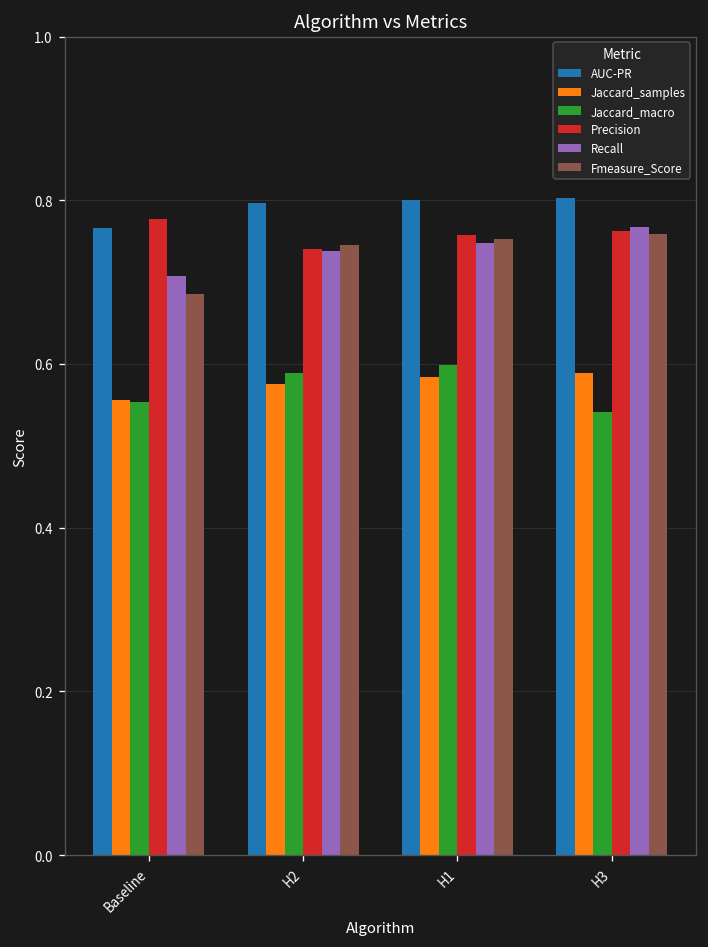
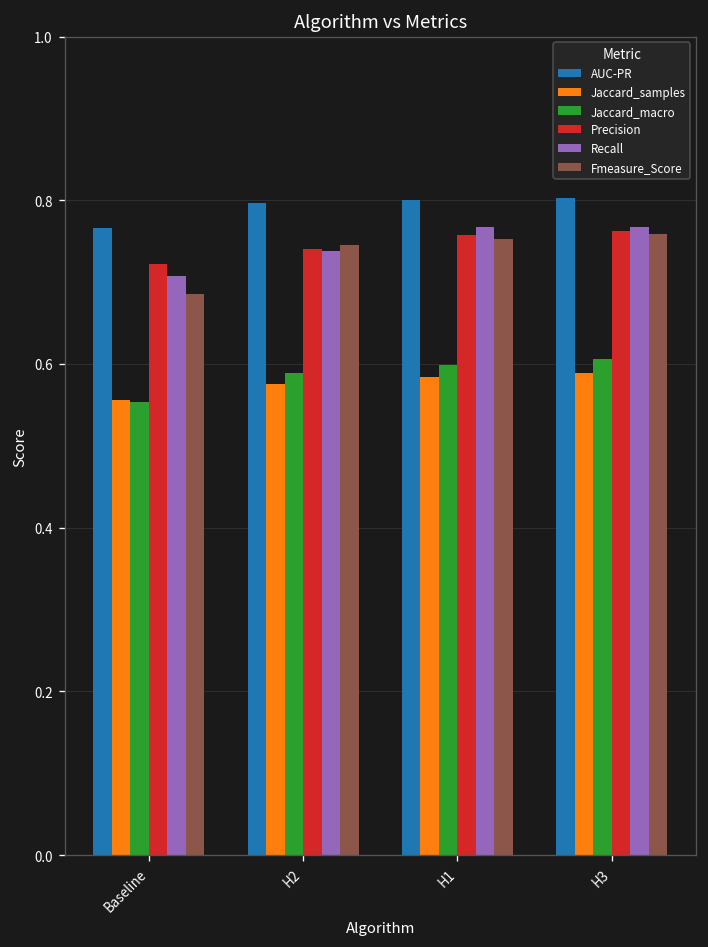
  {
    "AUC-PR": {
      "Baseline": 0.77,
      "H2": 0.80,
      "H1": 0.80,
      "H3": 0.80
    },
    "Jaccard_samples": {
      "Baseline": 0.56,
      "H2": 0.58,
      "H1": 0.58,
      "H3": 0.59
    },
    "Jaccard_macro": {
      "Baseline": 0.55,
      "H2": 0.59,
      "H1": 0.60,
-     "H3": 0.54
+     "H3": 0.61
    },
    "Precision": {
-     "Baseline": 0.78,
+     "Baseline": 0.72,
      "H2": 0.74,
      "H1": 0.76,
      "H3": 0.76
    },
    "Recall": {
      "Baseline": 0.71,
      "H2": 0.74,
-     "H1": 0.75,
+     "H1": 0.77,
      "H3": 0.77
    },
    "Fmeasure_Score": {
      "Baseline": 0.69,
      "H2": 0.75,
      "H1": 0.75,
      "H3": 0.76
    }
  }
